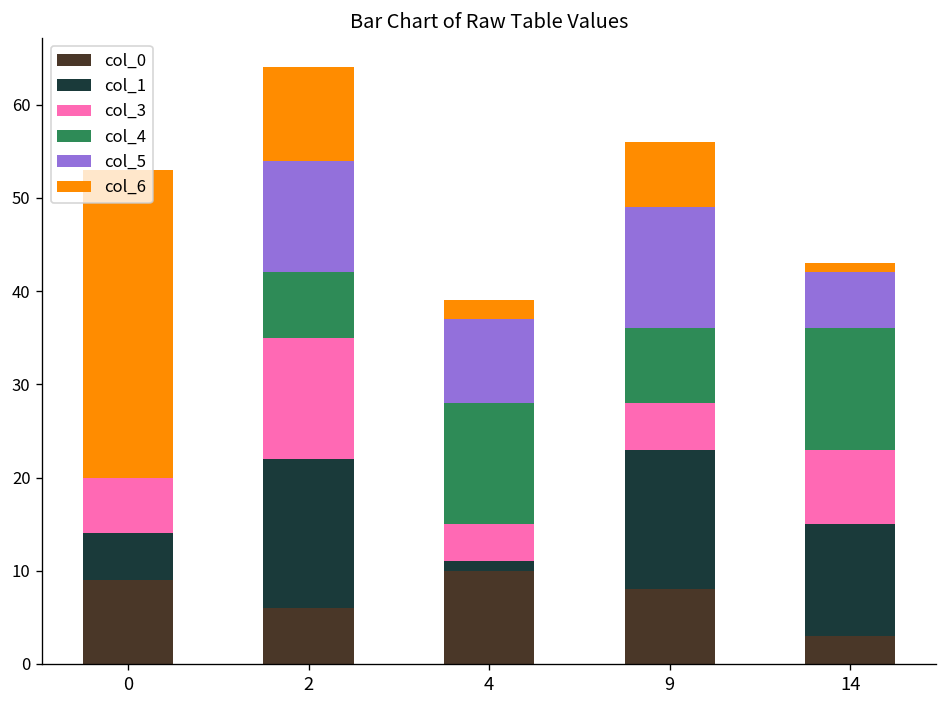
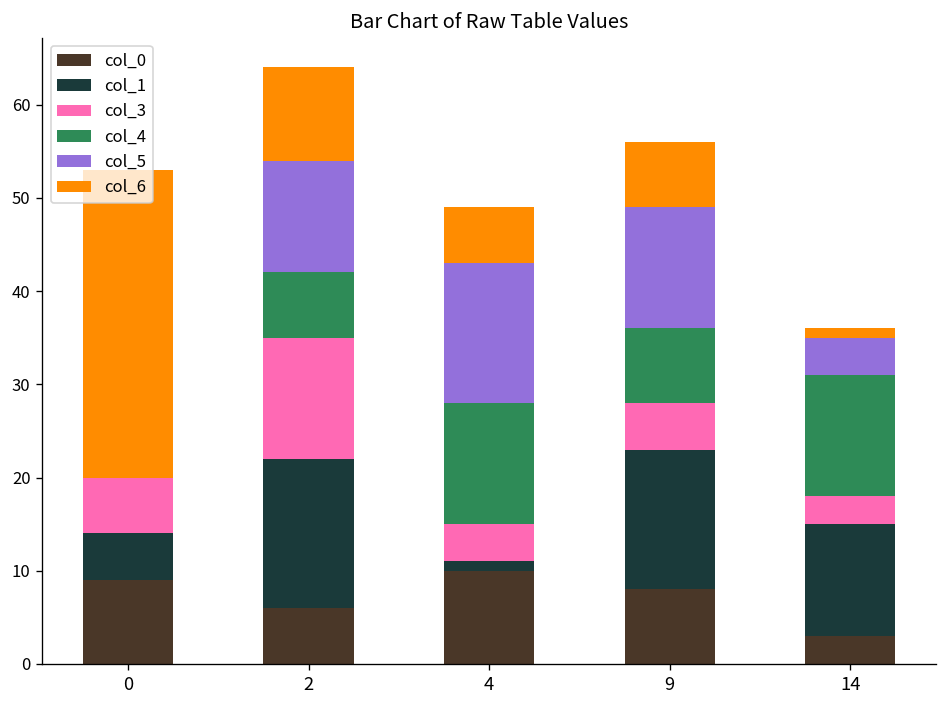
  {
    "col_3": {
      "0": 6,
      "2": 13,
      "4": 4,
      "9": 5,
-     "14": 8
+     "14": 3
    },
    "col_4": {
      "0": 0,
      "2": 7,
      "4": 13,
      "9": 8,
      "14": 13
    },
    "col_5": {
      "0": 0,
      "2": 12,
-     "4": 9,
+     "4": 15,
      "9": 13,
-     "14": 6
+     "14": 4
    },
    "col_6": {
      "2": 10,
-     "4": 2,
+     "4": 6,
      "9": 7,
      "14": 1
    }
  }
